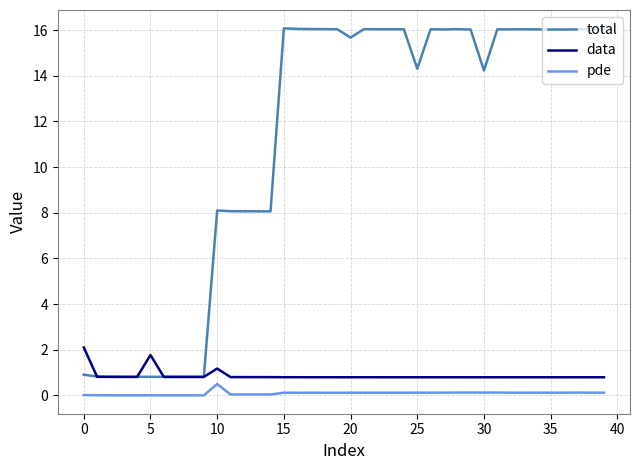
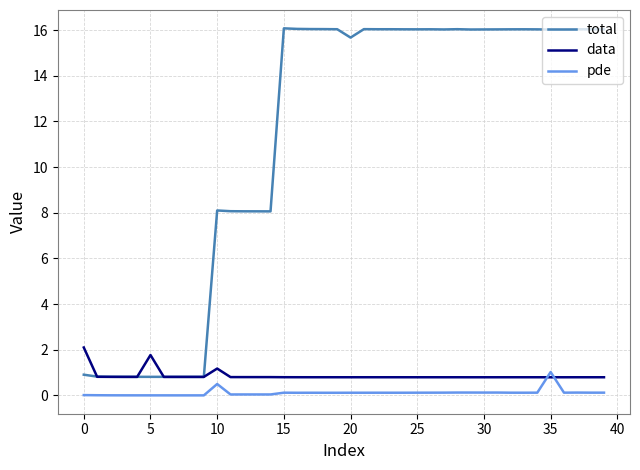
  {
    "total": {
      "0": 0.9,
      "5": 0.8,
      "10": 8.1,
      "15": 16.1,
      "20": 15.7,
-     "25": 14.3,
-     "30": 14.2
+     "25": 16.0,
+     "30": 16.0
    },
    "data": {
      "0": 2.1,
      "5": 1.8,
      "10": 1.2,
      "15": 0.8,
      "20": 0.8,
      "25": 0.8,
      "30": 0.8,
      "35": 0.8
    },
    "pde": {
      "0": 0.0,
      "5": 0.0,
      "10": 0.5,
      "15": 0.1,
      "20": 0.1,
      "25": 0.1,
      "30": 0.1,
-     "35": 0.1
+     "35": 1.0
    }
  }
